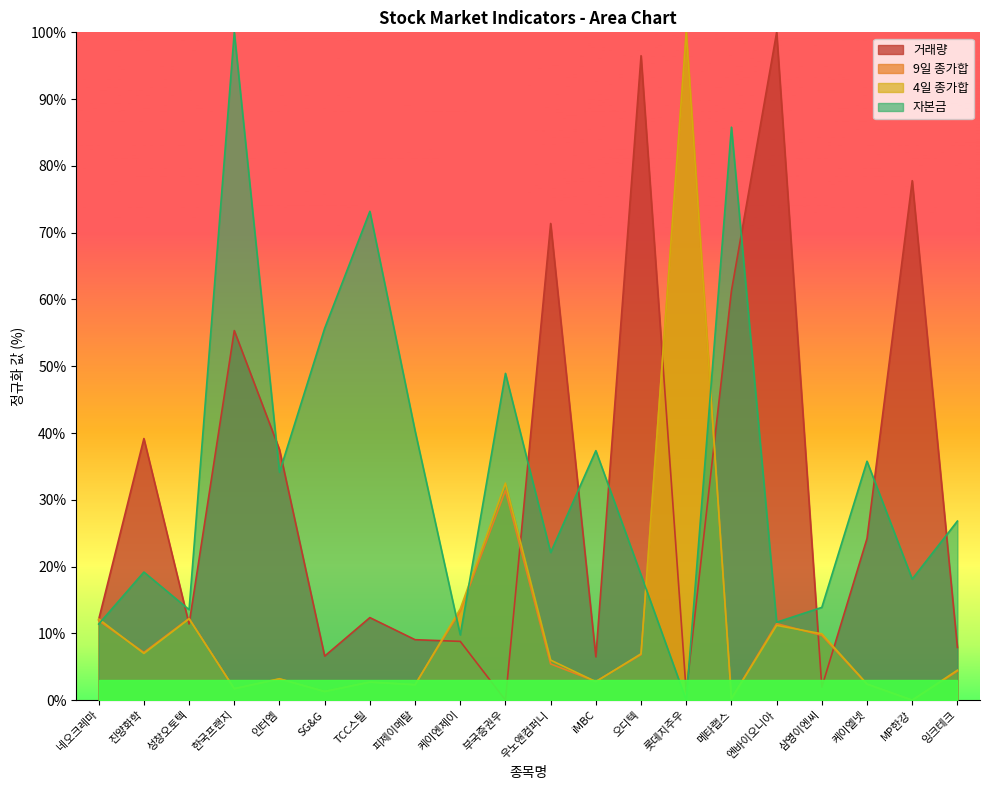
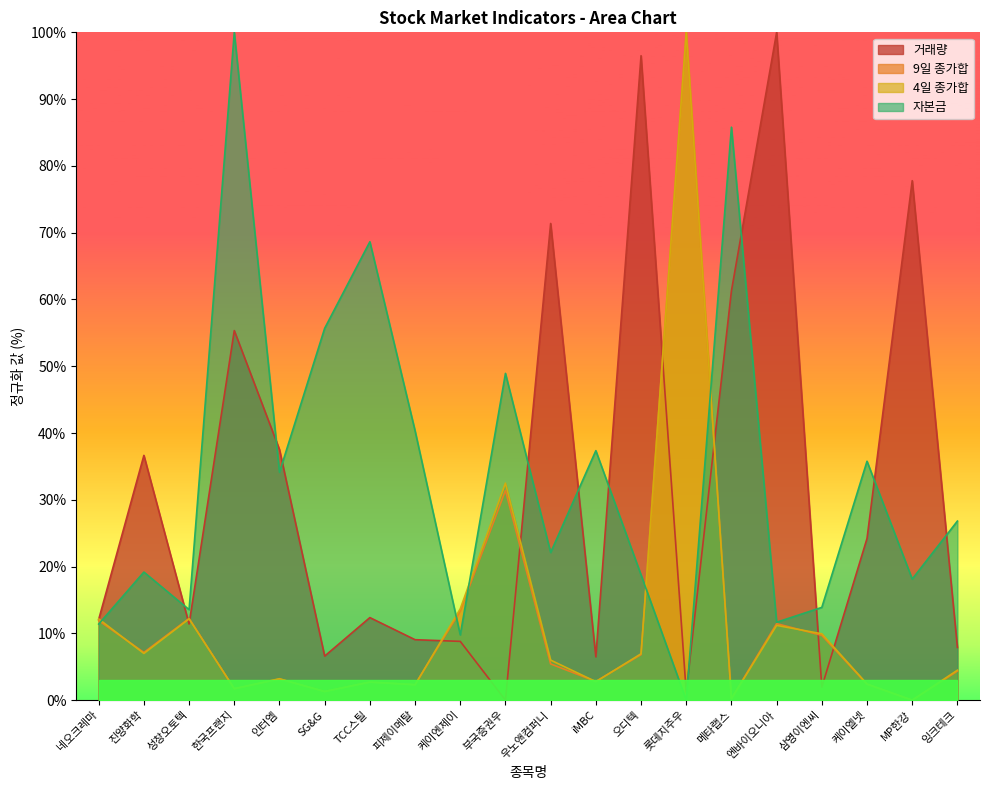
  {
    "거래량": {
-     "진양화학": "39%",
+     "진양화학": "37%",
      "성창오토텍": "11%",
      "한국프랜지": "55%",
      "인터엠": "38%",
      "SG&G": "7%",
      "TCC스틸": "12%",
      "피제이메탈": "9%",
      "케이엔제이": "9%",
      "부국증권우": "0%",
      "우노앤컴퍼니": "71%",
      "iMBC": "6%",
      "오디텍": "96%",
      "롯데지주우": "1%",
      "메타랩스": "61%",
      "엔바이오니아": "100%",
      "삼영이엔씨": "2%",
      "케이엘넷": "24%",
      "MP한강": "78%",
      "잉크테크": "8%"
    },
    "자본금": {
      "네오크레마": "11%",
      "진양화학": "19%",
      "성창오토텍": "14%",
      "한국프랜지": "100%",
      "인터엠": "34%",
      "SG&G": "56%",
-     "TCC스틸": "73%",
+     "TCC스틸": "69%",
      "피제이메탈": "40%",
      "케이엔제이": "10%",
      "부국증권우": "49%",
      "우노앤컴퍼니": "22%",
      "iMBC": "37%",
      "오디텍": "19%",
      "롯데지주우": "0%",
      "메타랩스": "86%",
      "삼영이엔씨": "14%",
      "케이엘넷": "36%",
      "MP한강": "18%",
      "잉크테크": "27%"
    }
  }
